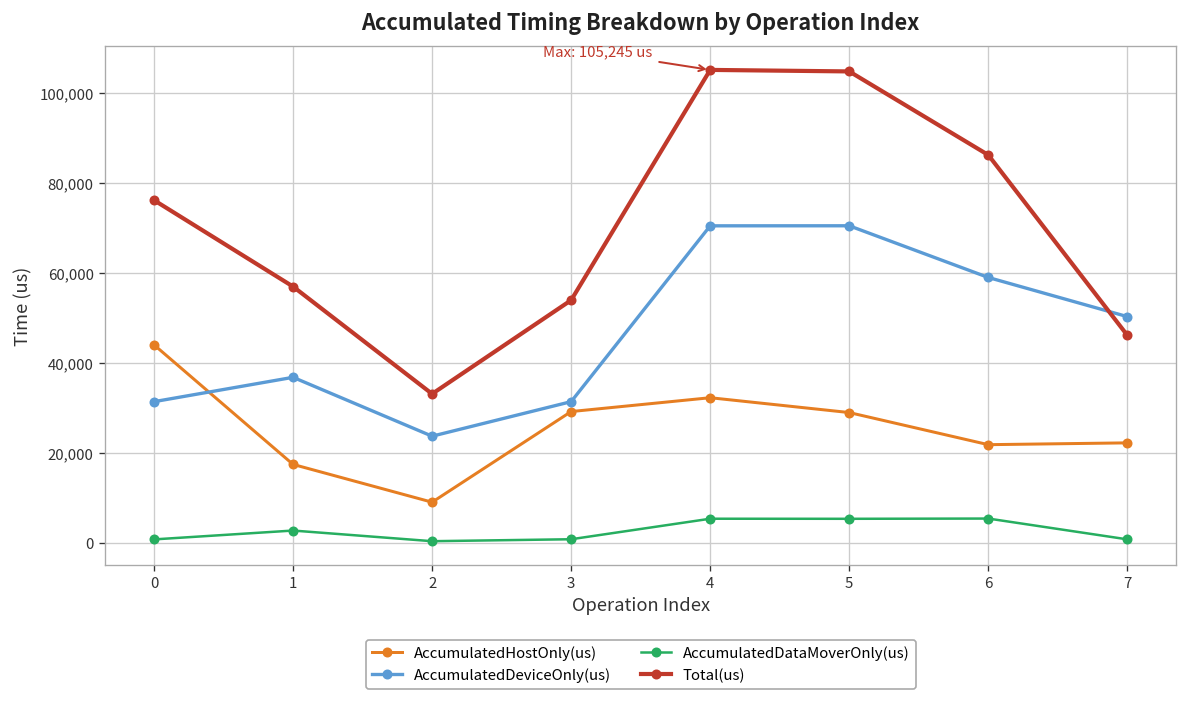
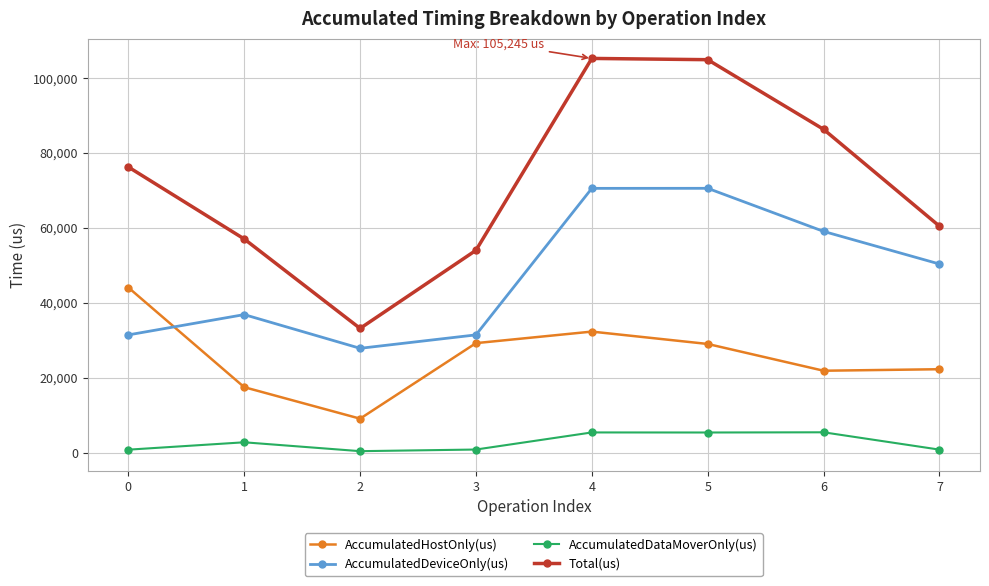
  {
    "AccumulatedHostOnly(us)": {
      "0": "44,000",
      "1": "17,000",
      "2": "9,000",
      "3": "29,000",
      "4": "32,000",
      "5": "29,000",
      "6": "22,000",
      "7": "22,000"
    },
    "AccumulatedDeviceOnly(us)": {
      "0": "31,000",
      "1": "37,000",
-     "2": "24,000",
+     "2": "28,000",
      "3": "31,000",
      "4": "71,000",
      "5": "71,000",
      "6": "59,000",
      "7": "50,000"
    },
    "AccumulatedDataMoverOnly(us)": {
      "0": "1,000",
      "1": "3,000",
      "2": "0",
      "3": "1,000",
      "4": "5,000",
      "5": "5,000",
      "6": "5,000",
      "7": "1,000"
    },
    "Total(us)": {
      "0": "76,000",
      "1": "57,000",
      "2": "33,000",
      "3": "54,000",
      "5": "105,000",
      "6": "86,000",
-     "7": "46,000"
+     "7": "60,000"
    }
  }
